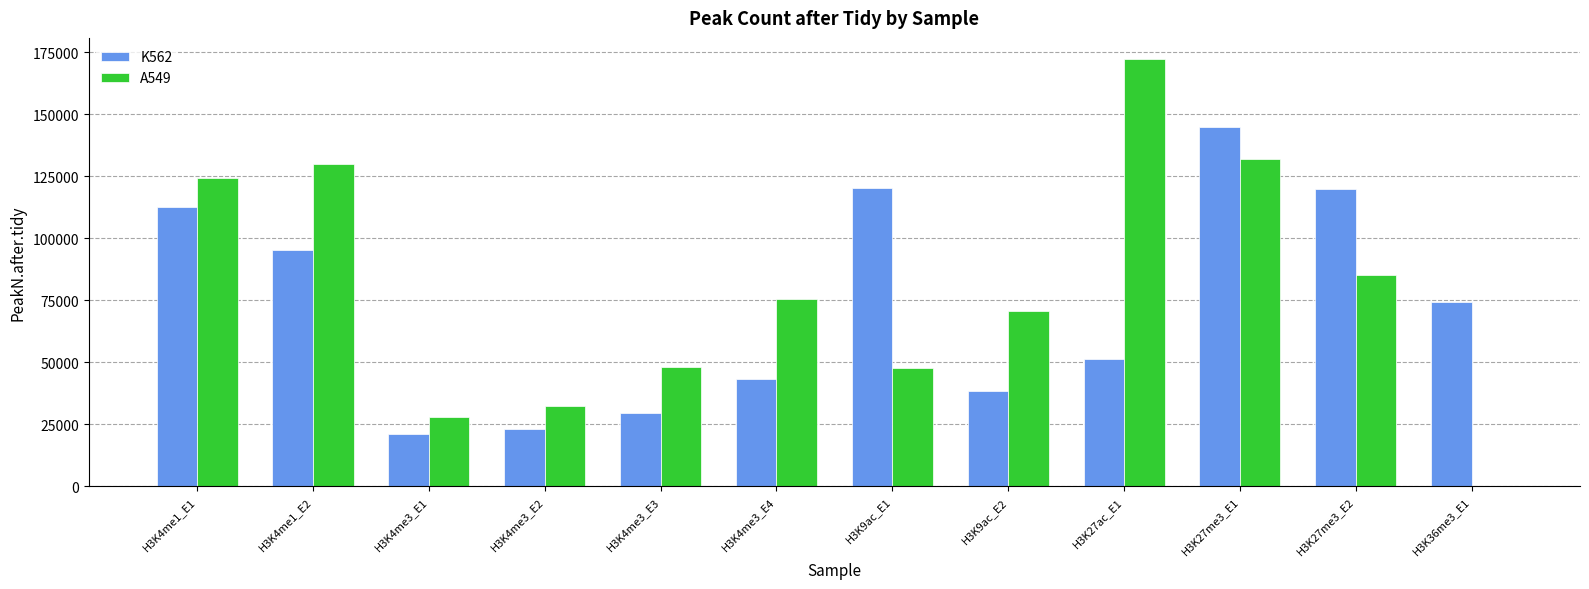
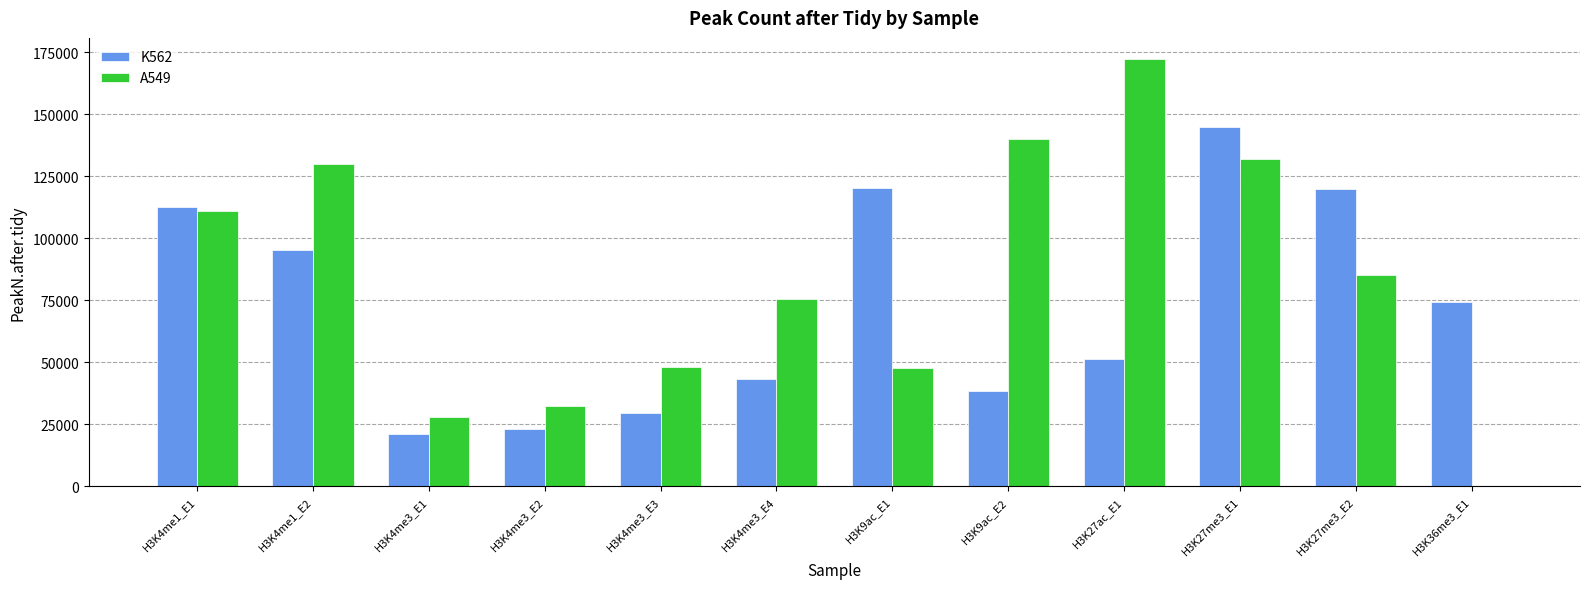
  {
    "K562": {
      "H3K4me1_E1": 113000,
      "H3K4me1_E2": 95000,
      "H3K4me3_E1": 21000,
      "H3K4me3_E2": 23000,
      "H3K4me3_E3": 30000,
      "H3K4me3_E4": 43000,
      "H3K9ac_E1": 120000,
      "H3K9ac_E2": 38000,
      "H3K27ac_E1": 51000,
      "H3K27me3_E1": 145000,
      "H3K27me3_E2": 120000,
      "H3K36me3_E1": 74000
    },
    "A549": {
-     "H3K4me1_E1": 124000,
+     "H3K4me1_E1": 111000,
      "H3K4me1_E2": 130000,
      "H3K4me3_E1": 28000,
      "H3K4me3_E2": 33000,
      "H3K4me3_E3": 48000,
      "H3K4me3_E4": 76000,
      "H3K9ac_E1": 48000,
-     "H3K9ac_E2": 71000,
+     "H3K9ac_E2": 140000,
      "H3K27ac_E1": 172000,
      "H3K27me3_E1": 132000,
      "H3K27me3_E2": 85000,
      "H3K36me3_E1": 0
    }
  }
